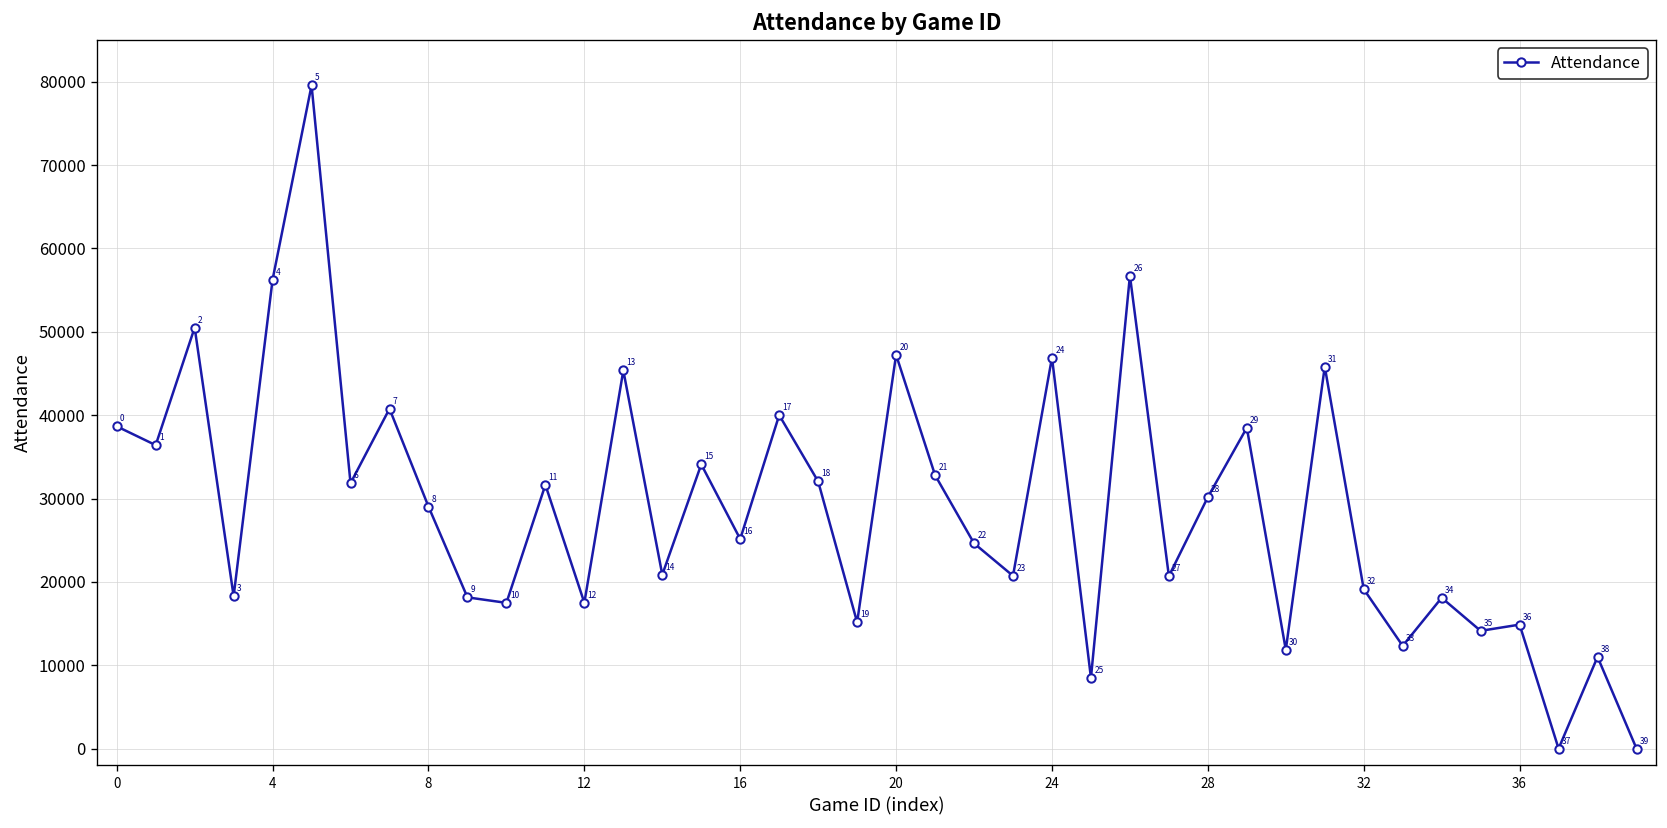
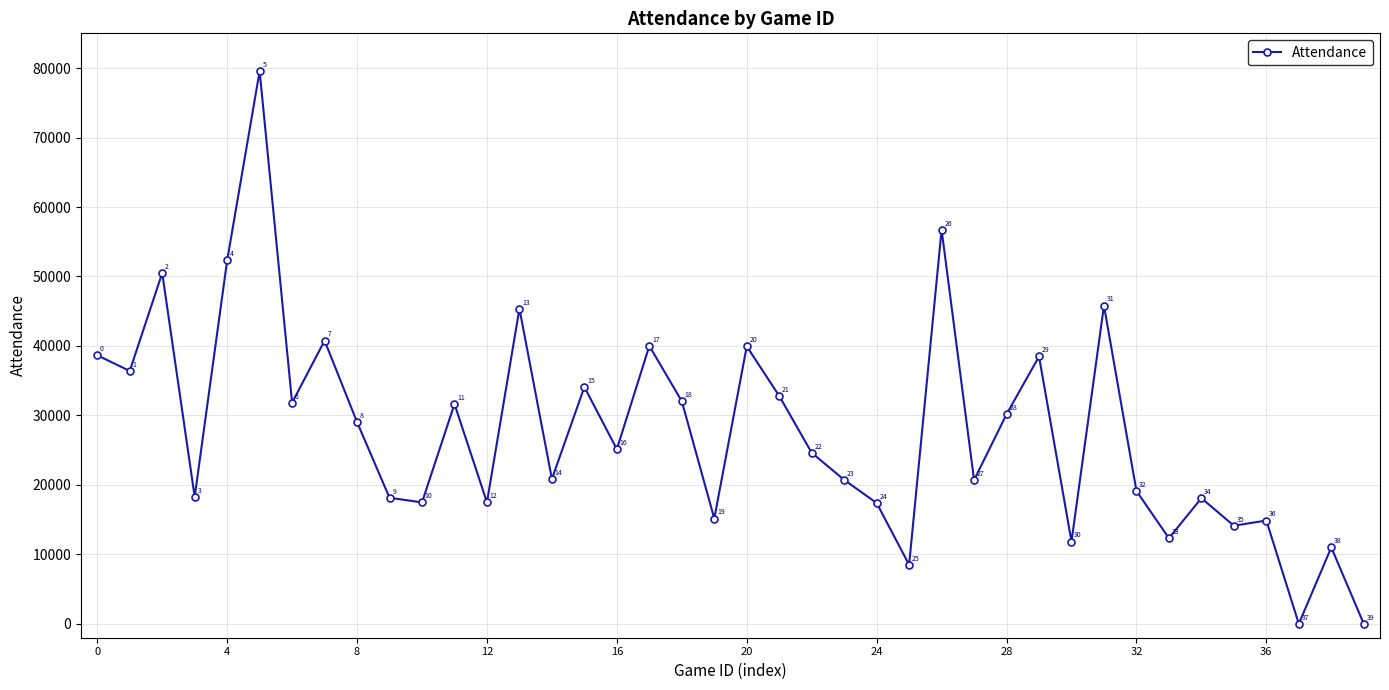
  {
-   "4": 56000,
-   "20": 47000,
-   "24": 47000
+   "4": 52000,
+   "20": 40000,
+   "24": 17000
  }
